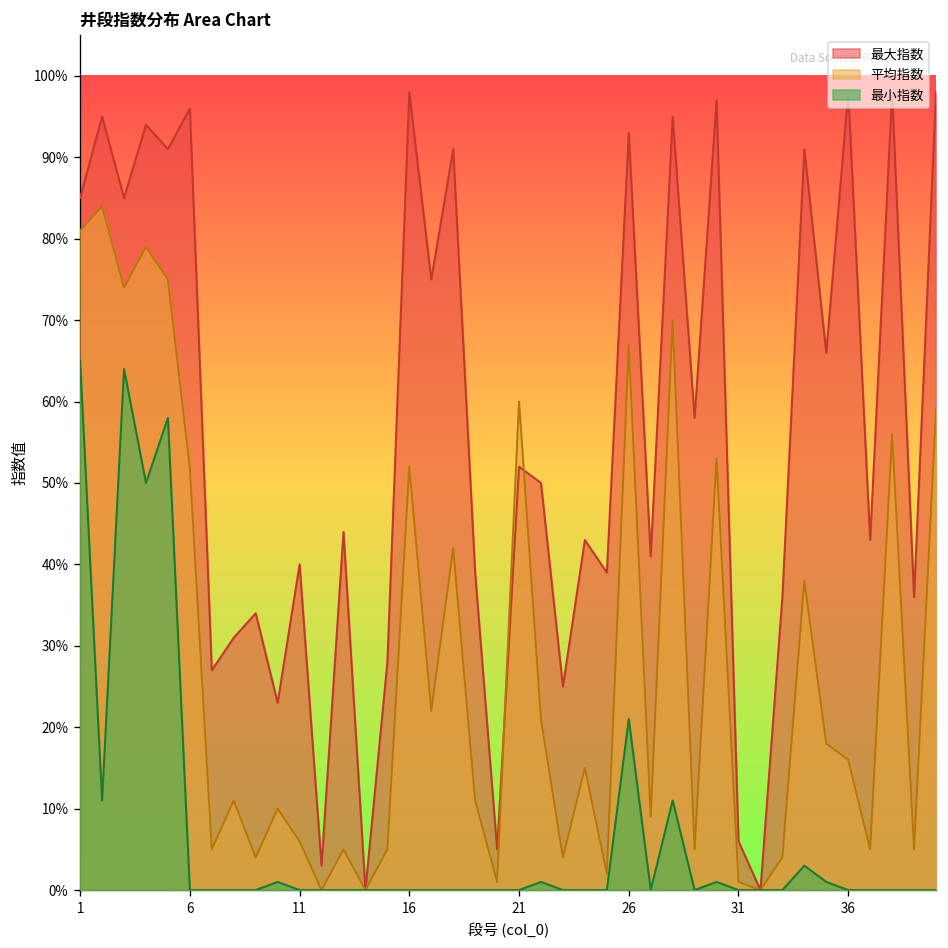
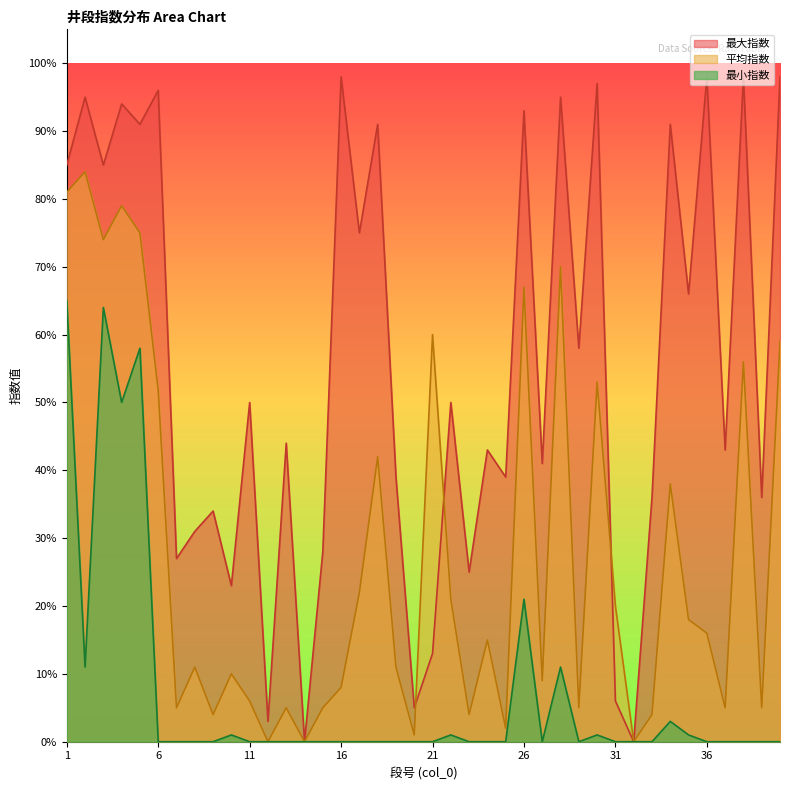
  {
    "最大指数": {
      "1": "85%",
      "6": "96%",
-     "11": "40%",
+     "11": "50%",
      "16": "98%",
-     "21": "52%",
+     "21": "13%",
      "26": "93%",
      "31": "6%"
    },
    "平均指数": {
      "1": "81%",
      "6": "52%",
      "11": "6%",
-     "16": "52%",
+     "16": "8%",
      "21": "60%",
      "26": "67%",
-     "31": "1%",
+     "31": "20%",
      "36": "16%"
    },
    "最小指数": {
      "1": "65%",
      "6": "0%",
      "11": "0%",
      "16": "0%",
      "21": "0%",
      "26": "21%",
      "31": "0%",
      "36": "0%"
    }
  }
